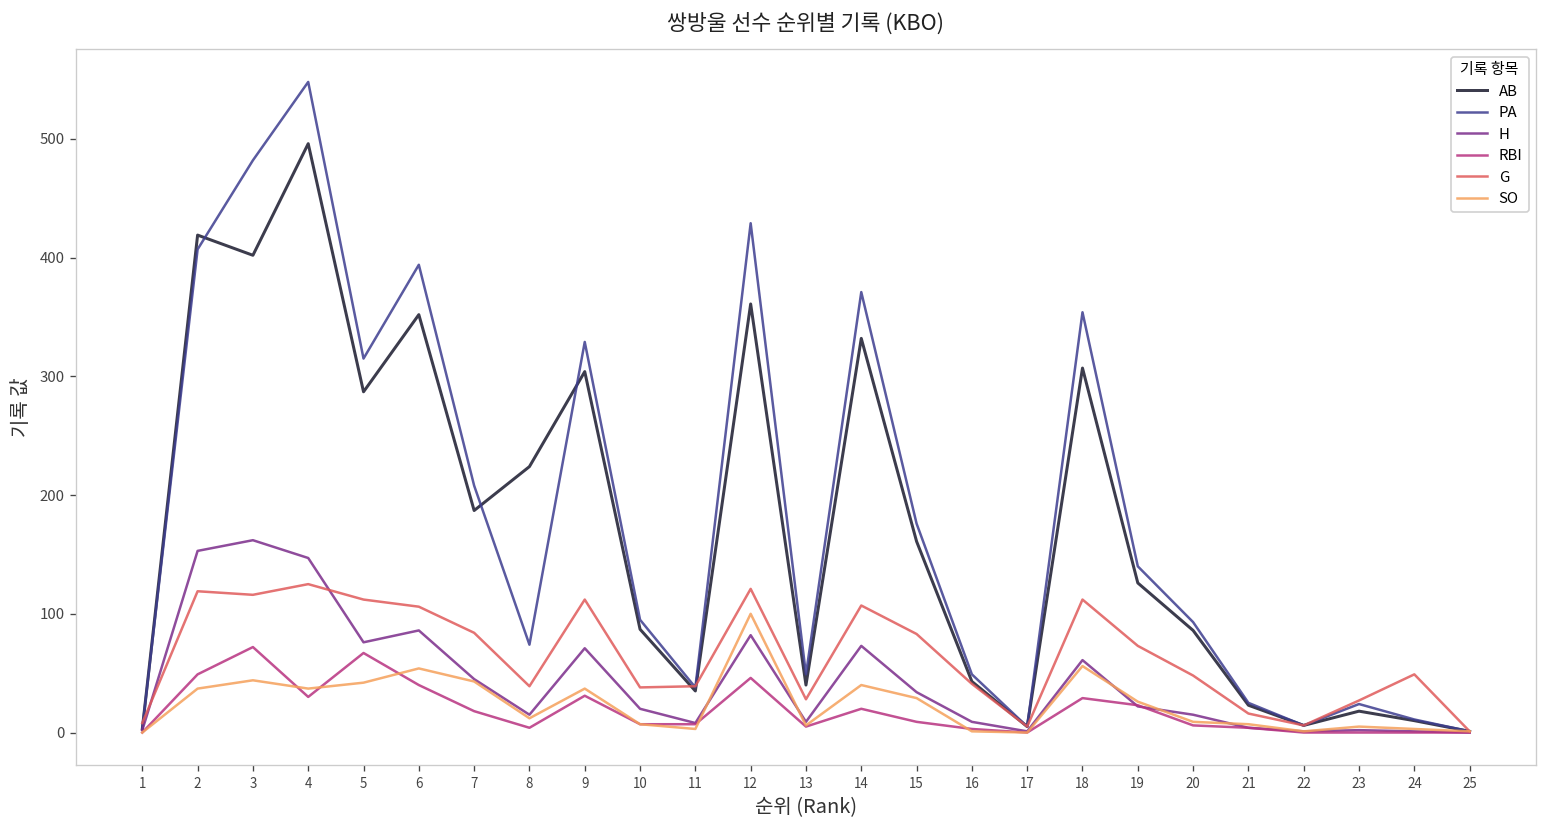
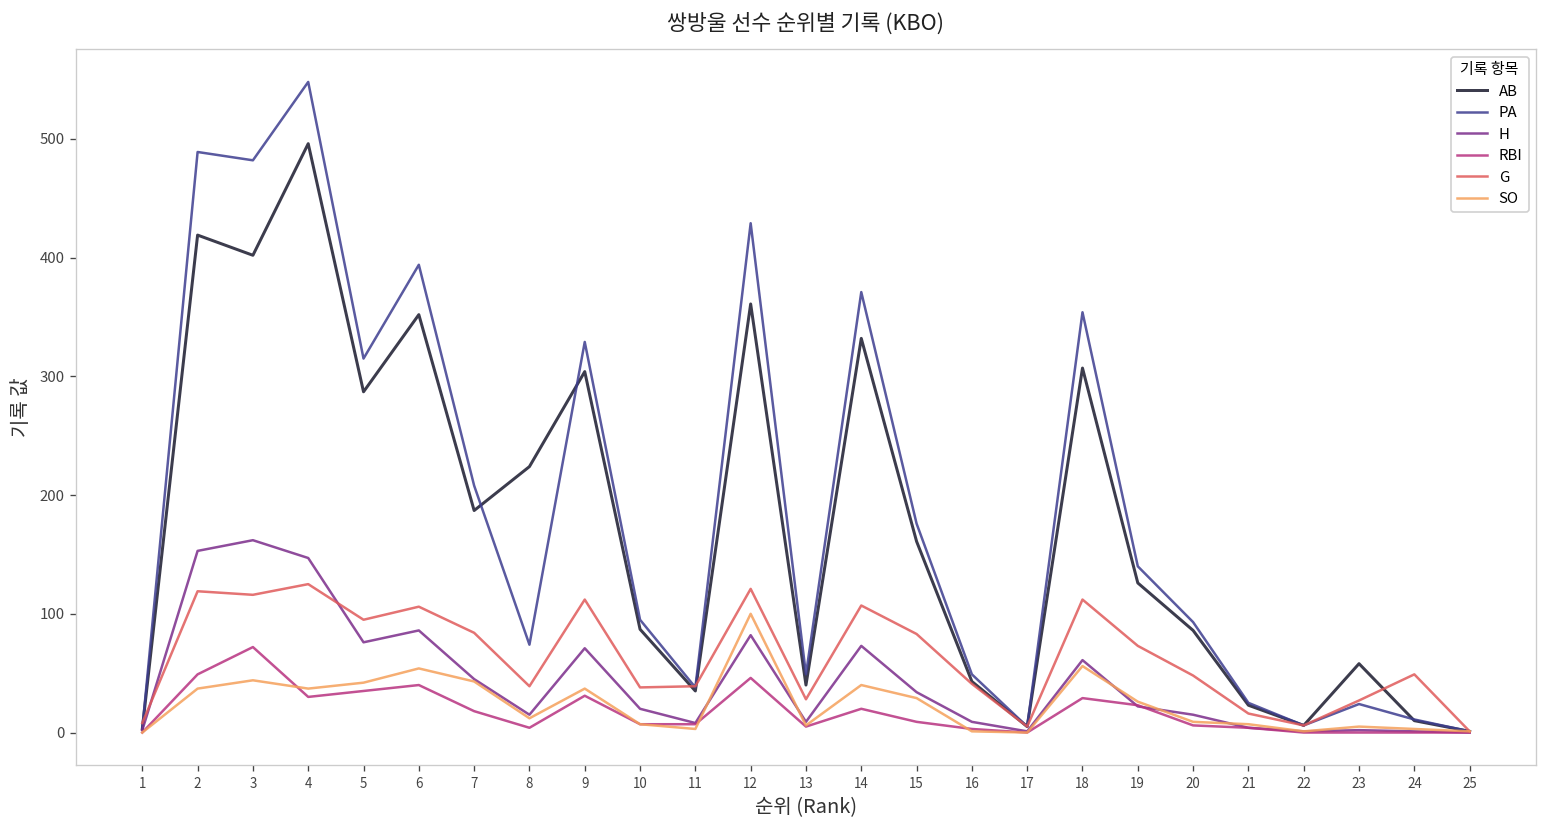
  {
    "AB": {
      "2": 420,
      "3": 400,
      "4": 500,
      "5": 290,
      "6": 350,
      "7": 190,
      "8": 220,
      "9": 300,
      "10": 90,
      "11": 40,
      "12": 360,
      "13": 40,
      "14": 330,
      "15": 160,
      "18": 310,
      "19": 130,
      "20": 90,
-     "23": 20
+     "23": 60
    },
    "PA": {
-     "2": 410,
+     "2": 490,
      "3": 480,
      "4": 550,
      "5": 320,
      "6": 390,
      "7": 210,
      "8": 70,
      "9": 330,
      "10": 100,
      "12": 430,
      "13": 50,
      "14": 370,
      "15": 180,
      "16": 50,
      "18": 350,
      "19": 140,
      "20": 90,
      "23": 20
    },
    "H": {
      "2": 150,
      "3": 160,
      "4": 150,
      "5": 80,
      "6": 90,
      "8": 20,
      "9": 70,
      "10": 20,
      "12": 80,
      "13": 10,
      "14": 70,
      "15": 30,
      "16": 10,
      "18": 60,
      "20": 20
    },
    "RBI": {
      "2": 50,
      "3": 70,
      "4": 30,
-     "5": 70,
+     "5": 40,
      "6": 40,
      "7": 20,
      "8": 0,
      "9": 30,
      "12": 50,
      "14": 20,
      "15": 10,
      "18": 30,
      "20": 10
    },
    "G": {
      "1": 10,
      "2": 120,
      "3": 120,
      "4": 130,
-     "5": 110,
+     "5": 100,
      "6": 110,
      "7": 80,
      "8": 40,
      "9": 110,
      "10": 40,
      "12": 120,
      "13": 30,
      "14": 110,
      "15": 80,
      "18": 110,
      "19": 70,
      "20": 50,
      "21": 20,
      "23": 30,
      "24": 50
    },
    "SO": {
      "2": 40,
      "3": 40,
      "4": 40,
      "5": 40,
      "6": 50,
      "8": 10,
      "9": 40,
      "11": 0,
      "12": 100,
      "14": 40,
      "15": 30,
      "18": 60,
      "19": 30,
      "20": 10,
      "21": 10,
      "23": 10
    }
  }
